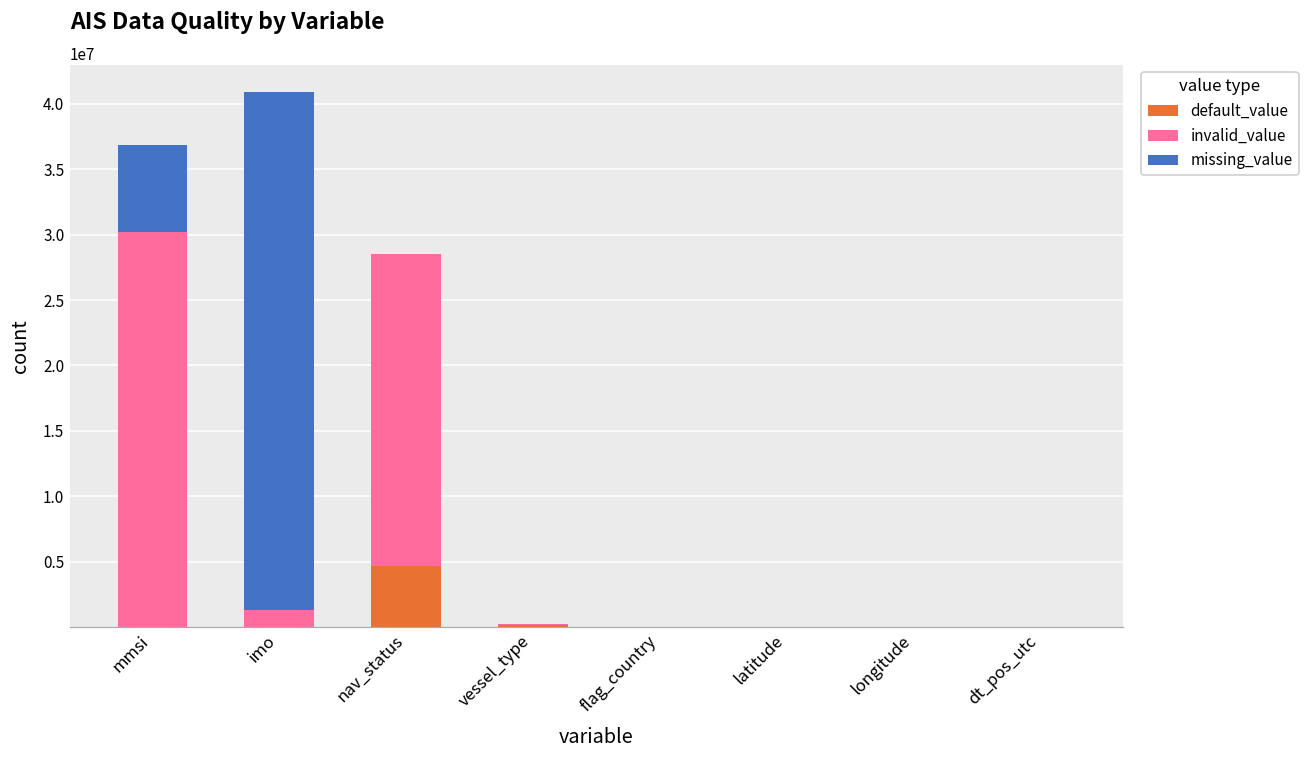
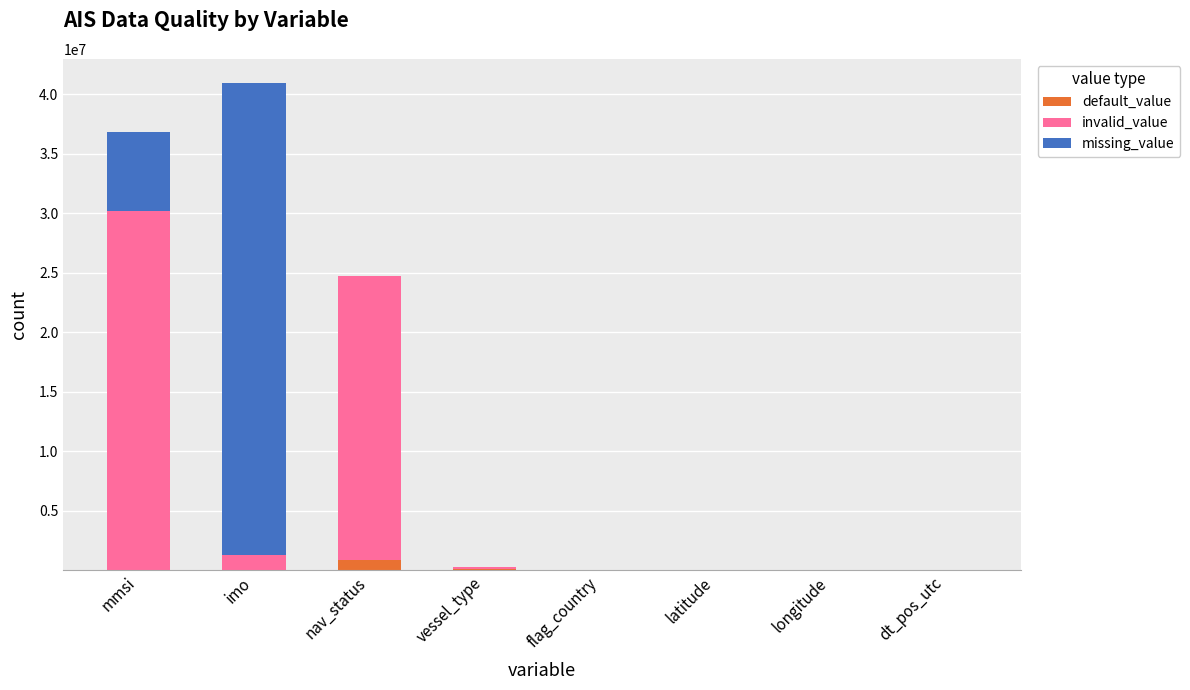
  {
    "default_value": {
      "imo": 0,
-     "nav_status": 4700000,
+     "nav_status": 900000,
      "flag_country": 0,
      "latitude": 0,
      "longitude": 0,
      "dt_pos_utc": 0
    },
    "invalid_value": {
      "mmsi": 30200000,
      "imo": 1300000,
      "nav_status": 23800000,
      "flag_country": 0,
      "latitude": 0,
      "longitude": 0,
      "dt_pos_utc": 0
    },
    "missing_value": {
      "mmsi": 6600000,
      "imo": 39600000,
      "nav_status": 0,
      "vessel_type": 0,
      "latitude": 0,
      "longitude": 0,
      "dt_pos_utc": 0
    }
  }
